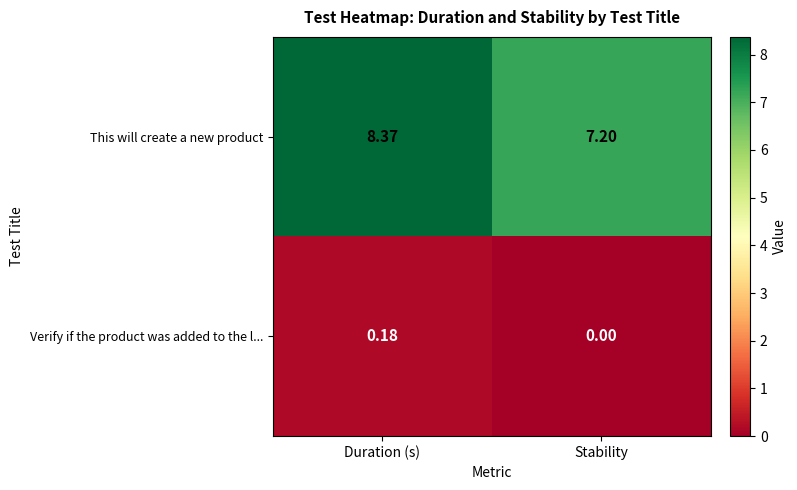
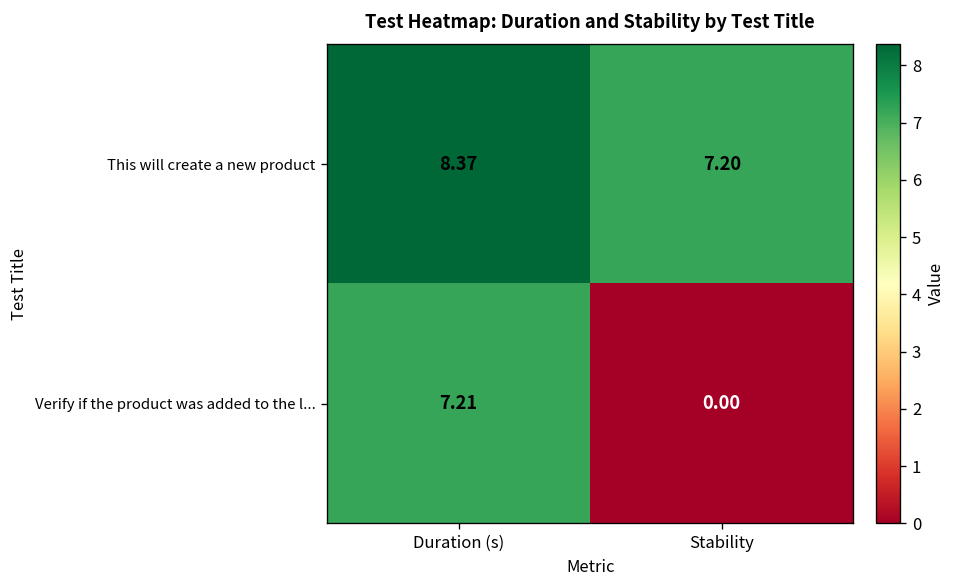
  {
    "This will create a new product": {
      "Duration (s)": 8.37,
      "Stability": 7.20
    },
    "Verify if the product was added to the l...": {
-     "Duration (s)": 0.18,
+     "Duration (s)": 7.21,
      "Stability": 0.00
    }
  }
